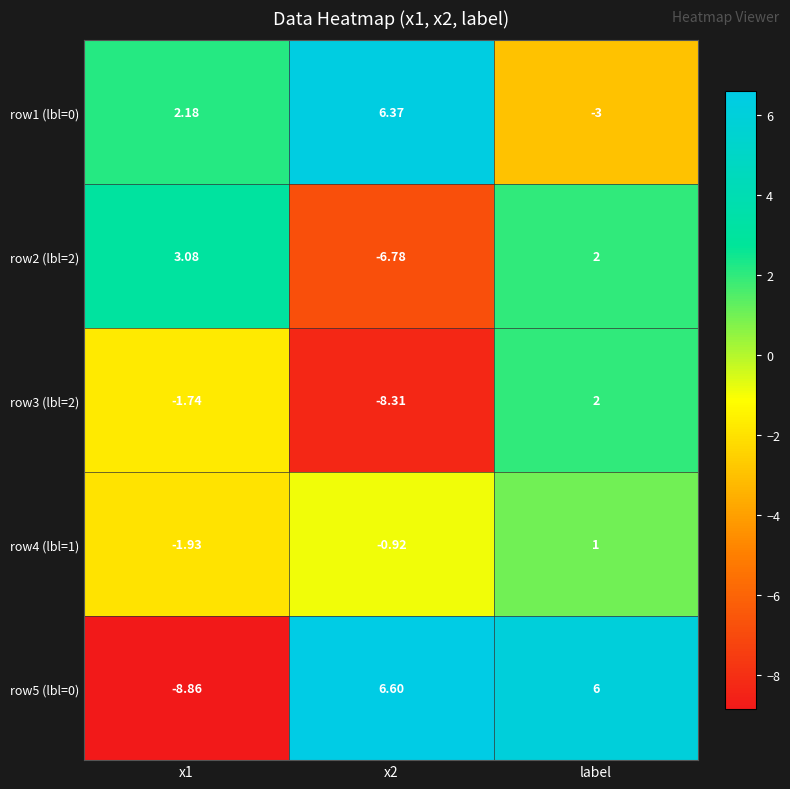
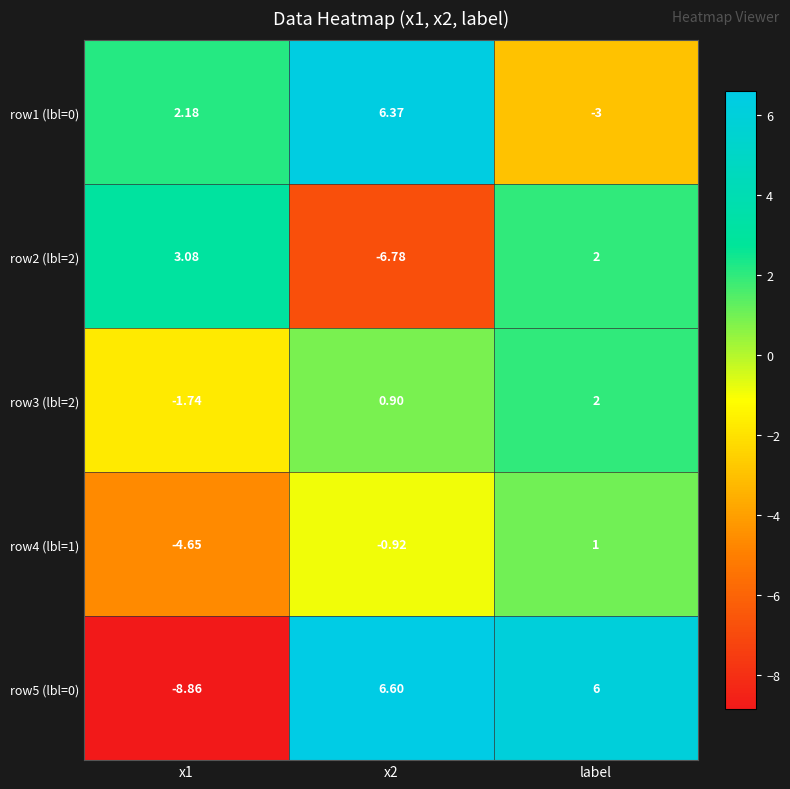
  {
    "row1 (lbl=0)": {
      "x1": 2.18,
      "x2": 6.37,
      "label": -3
    },
    "row2 (lbl=2)": {
      "x1": 3.08,
      "x2": -6.78,
      "label": 2
    },
    "row3 (lbl=2)": {
      "x1": -1.74,
-     "x2": -8.31,
+     "x2": 0.90,
      "label": 2
    },
    "row4 (lbl=1)": {
-     "x1": -1.93,
+     "x1": -4.65,
      "x2": -0.92,
      "label": 1
    },
    "row5 (lbl=0)": {
      "x1": -8.86,
      "x2": 6.60,
      "label": 6
    }
  }
